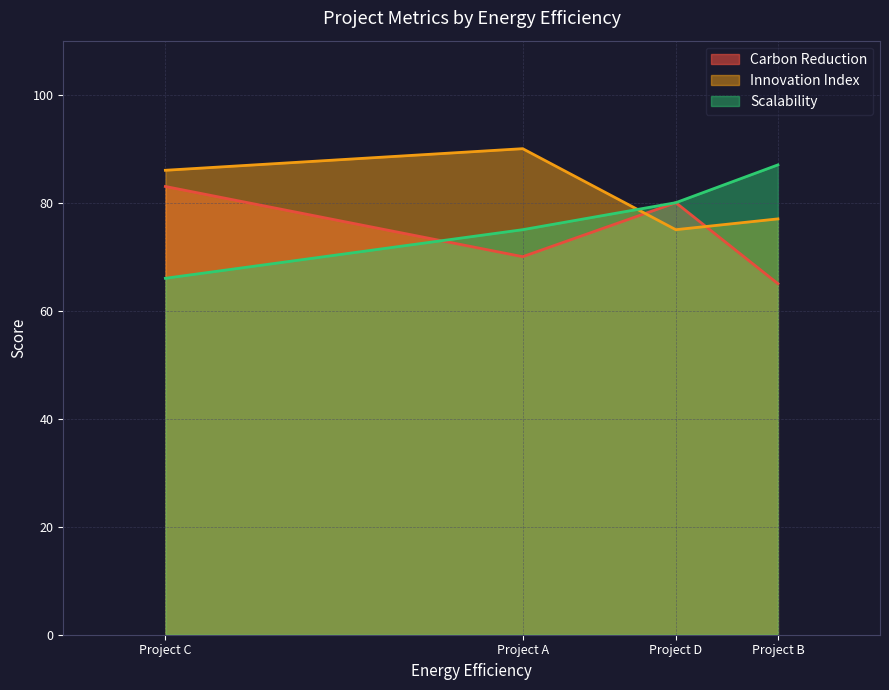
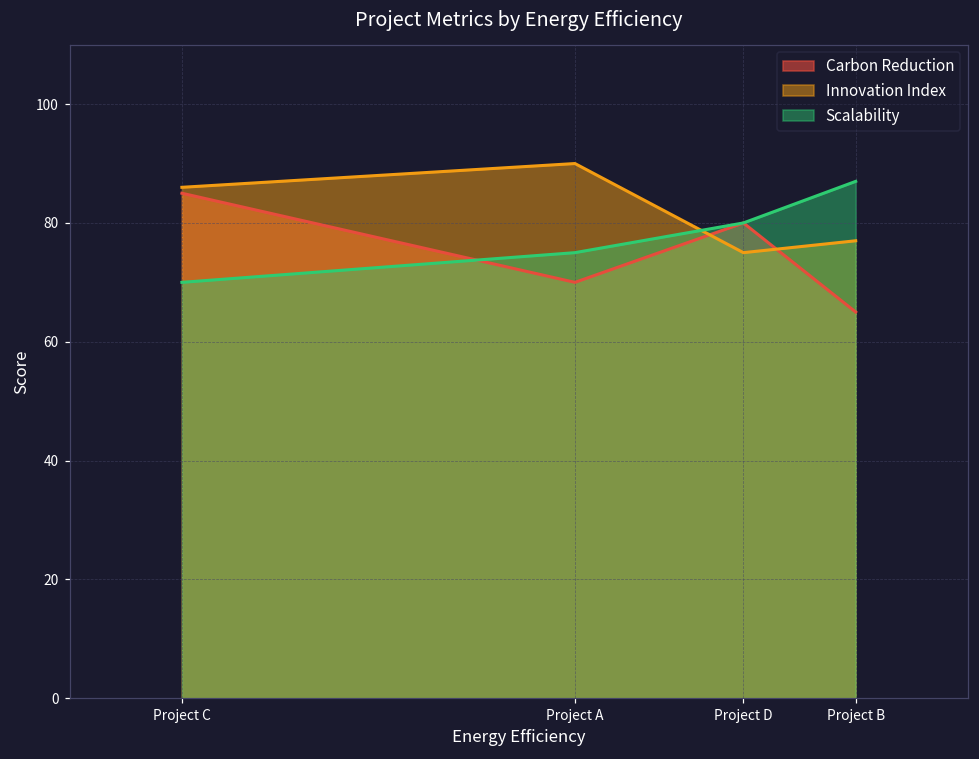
  {
    "Carbon Reduction": {
-     "Project C": 83,
+     "Project C": 85,
      "Project A": 70,
      "Project B": 65
    },
    "Innovation Index": {
      "Project C": 86,
      "Project A": 90,
      "Project D": 75,
      "Project B": 77
    },
    "Scalability": {
-     "Project C": 66,
+     "Project C": 70,
      "Project A": 75,
      "Project B": 87
    }
  }
